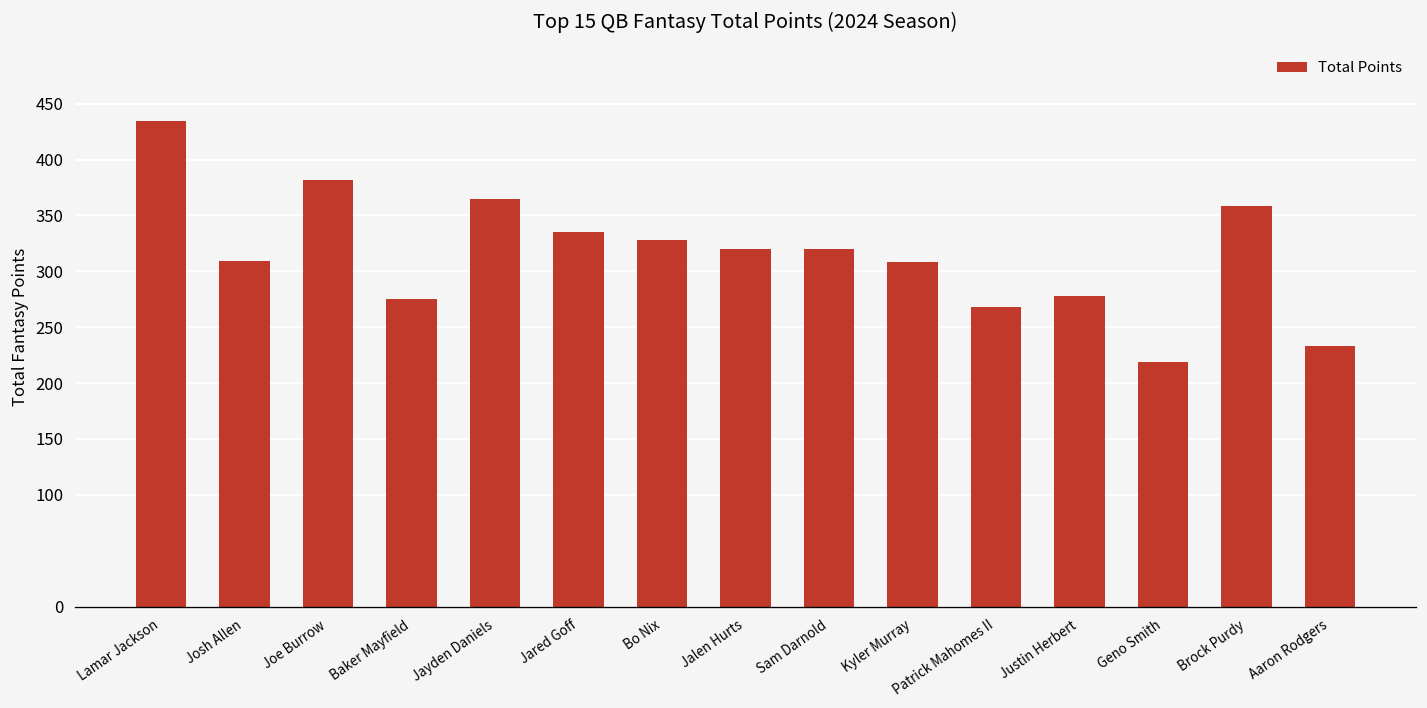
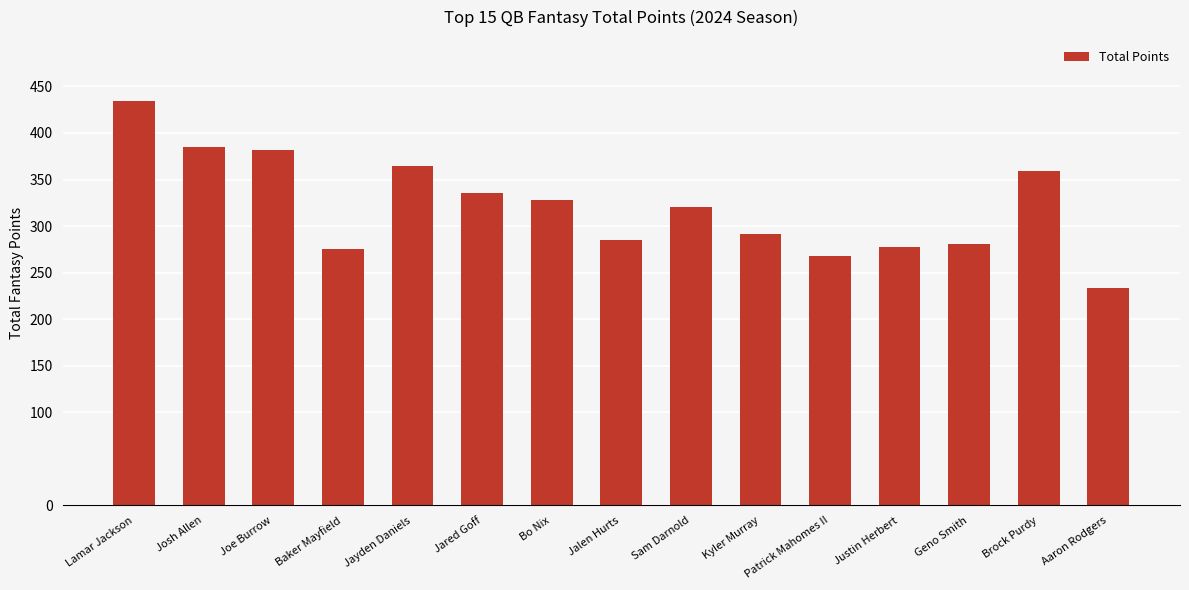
  {
    "Lamar Jackson": 430,
-   "Josh Allen": 310,
+   "Josh Allen": 390,
    "Joe Burrow": 380,
    "Baker Mayfield": 280,
    "Jayden Daniels": 360,
    "Jared Goff": 340,
    "Bo Nix": 330,
-   "Jalen Hurts": 320,
+   "Jalen Hurts": 290,
    "Sam Darnold": 320,
-   "Kyler Murray": 310,
+   "Kyler Murray": 290,
    "Patrick Mahomes II": 270,
    "Justin Herbert": 280,
-   "Geno Smith": 220,
+   "Geno Smith": 280,
    "Brock Purdy": 360,
    "Aaron Rodgers": 230
  }
